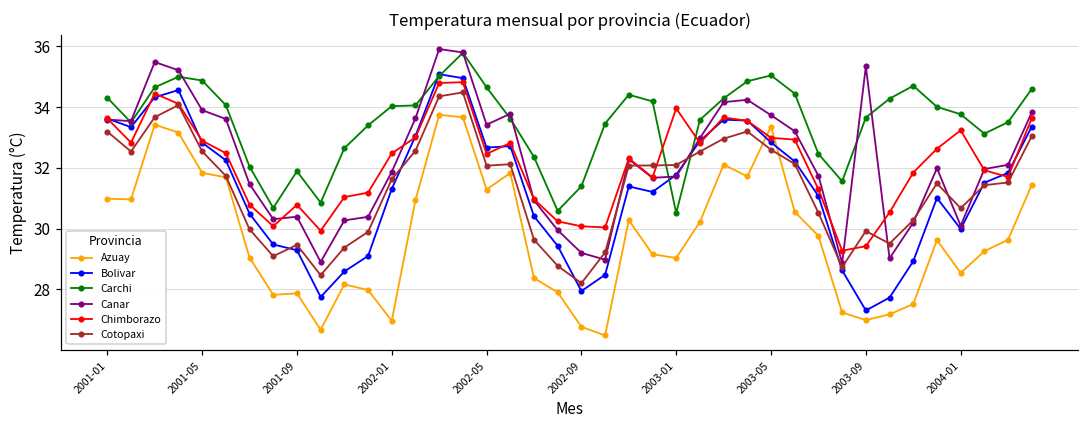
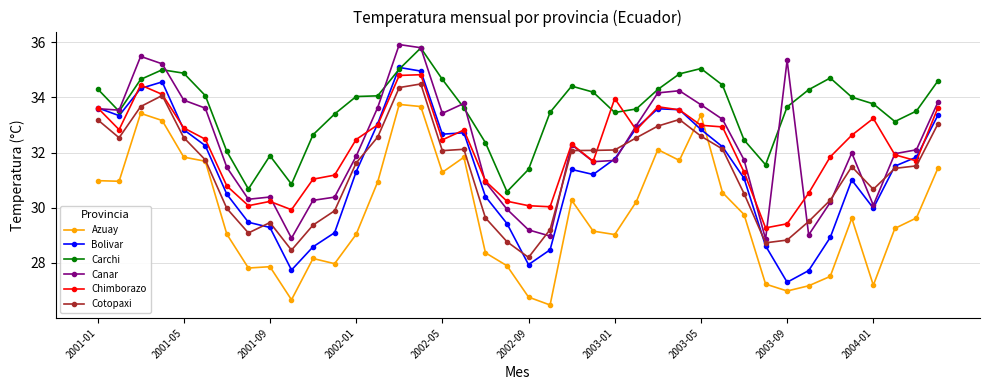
  {
    "Azuay": {
      "2001-01": 31.0,
      "2001-05": 31.8,
      "2001-09": 27.9,
-     "2002-01": 27.0,
+     "2002-01": 29.0,
      "2002-05": 31.3,
      "2002-09": 26.8,
      "2003-01": 29.0,
      "2003-05": 33.4,
      "2003-09": 27.0,
-     "2004-01": 28.5
+     "2004-01": 27.2
    },
    "Bolivar": {
      "2001-09": 29.3,
      "2002-01": 31.3,
      "2002-05": 32.7,
      "2002-09": 27.9,
      "2003-05": 32.8,
      "2003-09": 27.3,
      "2004-01": 30.0
    },
    "Carchi": {
      "2001-01": 34.3,
      "2001-05": 34.9,
      "2001-09": 31.9,
      "2002-01": 34.0,
      "2002-05": 34.7,
      "2002-09": 31.4,
-     "2003-01": 30.5,
+     "2003-01": 33.5,
      "2003-05": 35.0,
      "2003-09": 33.7,
      "2004-01": 33.8
    },
    "Canar": {
      "2001-05": 33.9,
      "2001-09": 30.4,
      "2002-01": 31.9,
      "2002-05": 33.4,
      "2002-09": 29.2,
      "2003-05": 33.7,
      "2003-09": 35.3,
      "2004-01": 30.1
    },
    "Chimborazo": {
-     "2001-09": 30.8,
+     "2001-09": 30.2,
      "2002-01": 32.5,
      "2002-05": 32.5,
      "2002-09": 30.1,
      "2003-01": 34.0,
      "2003-05": 33.0,
      "2003-09": 29.4,
      "2004-01": 33.2
    },
    "Cotopaxi": {
      "2001-01": 33.2,
      "2001-05": 32.5,
      "2001-09": 29.5,
      "2002-01": 31.6,
      "2002-05": 32.1,
      "2002-09": 28.2,
      "2003-01": 32.1,
      "2003-05": 32.6,
-     "2003-09": 29.9,
+     "2003-09": 28.8,
      "2004-01": 30.7
    }
  }
